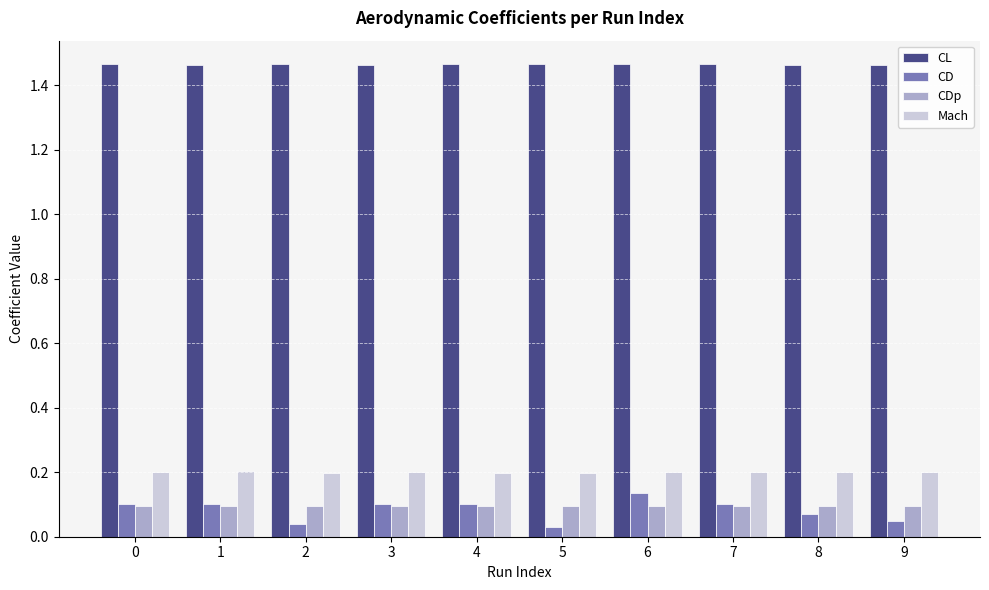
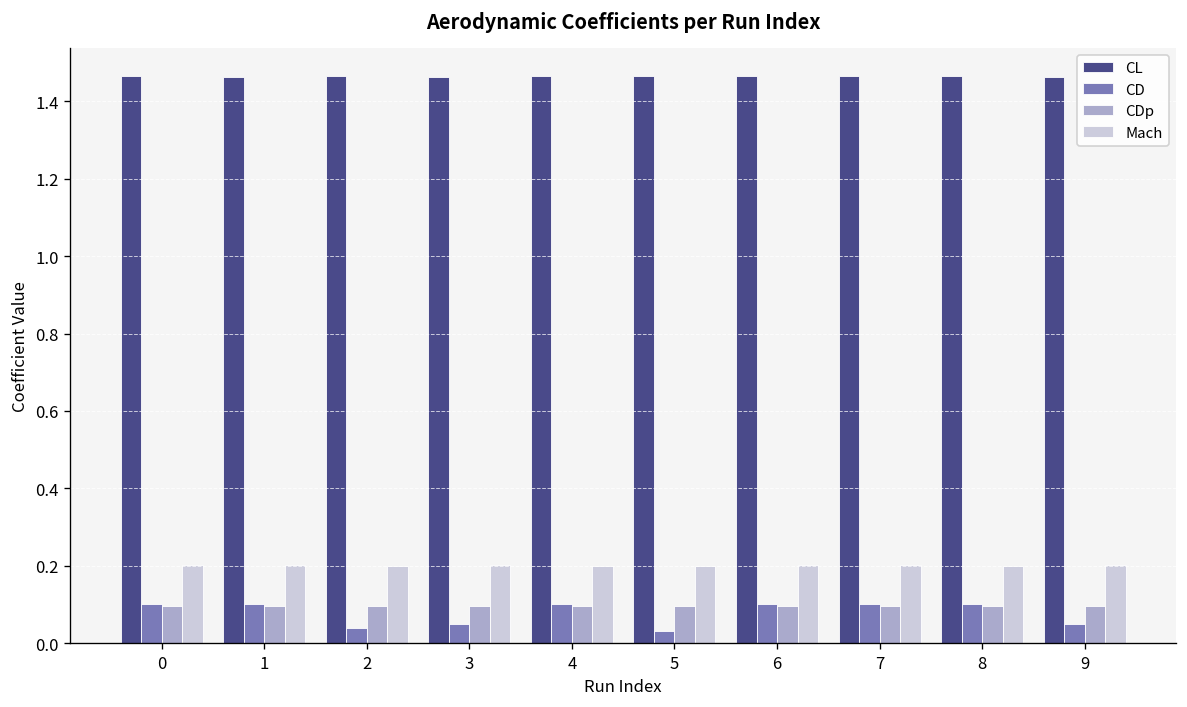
  {
    "CL": {
      "0": 1.46,
      "1": 1.46,
      "2": 1.47,
      "3": 1.46,
      "4": 1.47,
      "5": 1.47,
      "6": 1.47,
      "7": 1.47,
      "8": 1.46,
      "9": 1.46
    },
    "CD": {
      "0": 0.10,
      "1": 0.10,
      "2": 0.04,
-     "3": 0.10,
+     "3": 0.05,
      "4": 0.10,
      "5": 0.03,
-     "6": 0.14,
+     "6": 0.10,
      "7": 0.10,
-     "8": 0.07,
+     "8": 0.10,
      "9": 0.05
    }
  }
